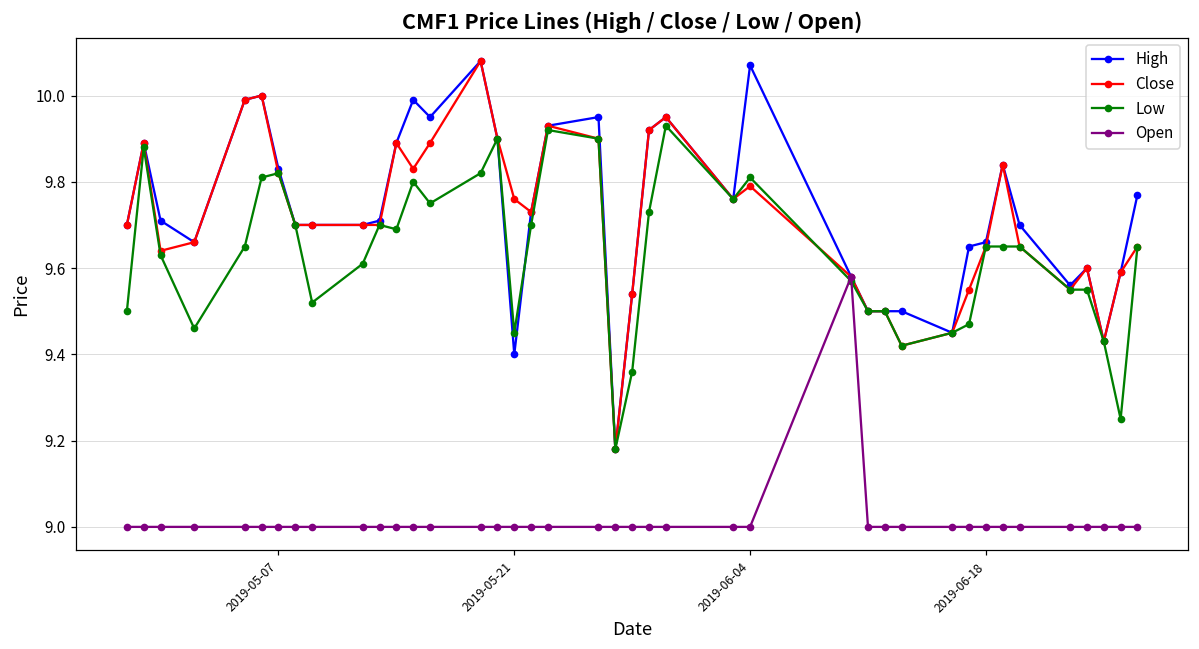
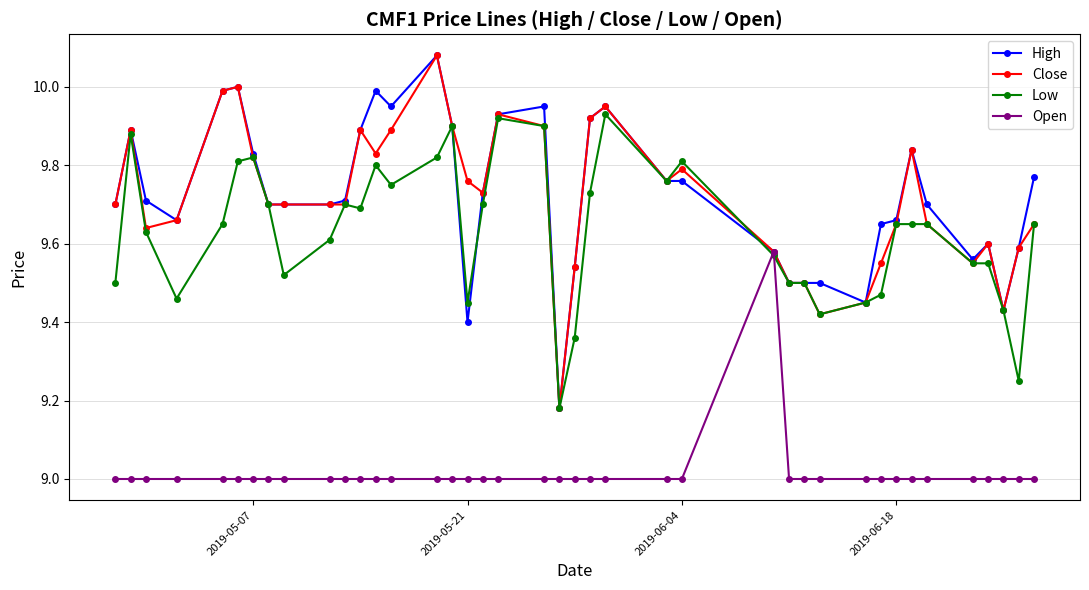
  {
    "High": {
      "2019-05-07": 9.83,
      "2019-05-21": 9.40,
-     "2019-06-04": 10.07,
+     "2019-06-04": 9.76,
      "2019-06-18": 9.66
    },
    "Close": {
      "2019-05-21": 9.76,
      "2019-06-04": 9.79
    },
    "Low": {
      "2019-05-21": 9.45,
      "2019-06-04": 9.81
    },
    "Open": {
      "2019-05-07": 9.00,
      "2019-05-21": 9.00,
      "2019-06-04": 9.00,
      "2019-06-18": 9.00
    }
  }
